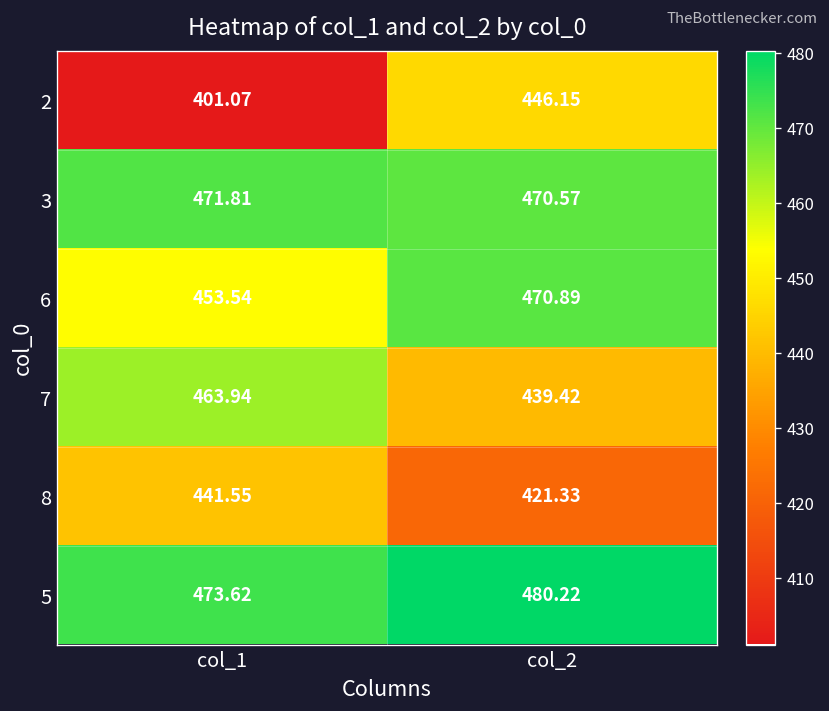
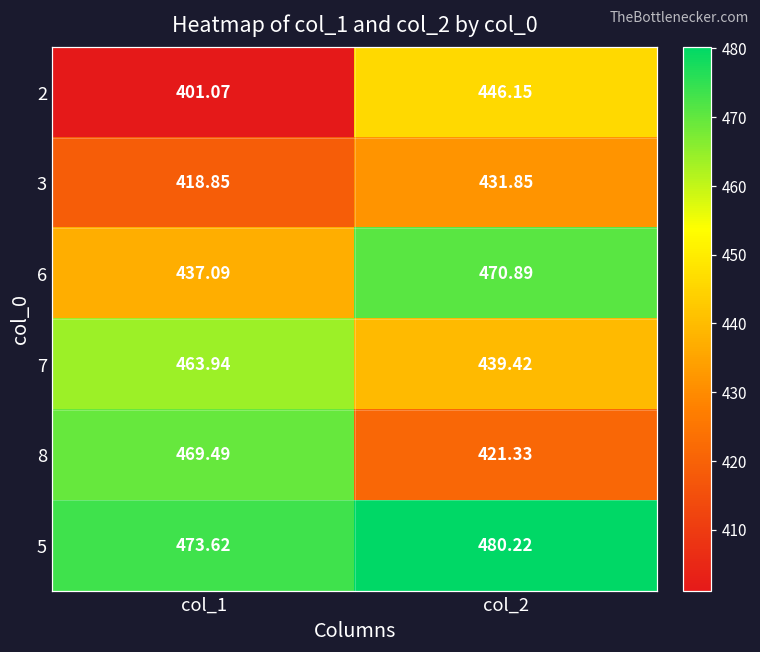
  {
    "2": {
      "col_1": 401.07,
      "col_2": 446.15
    },
    "3": {
-     "col_1": 471.81,
-     "col_2": 470.57
+     "col_1": 418.85,
+     "col_2": 431.85
    },
    "6": {
-     "col_1": 453.54,
+     "col_1": 437.09,
      "col_2": 470.89
    },
    "7": {
      "col_1": 463.94,
      "col_2": 439.42
    },
    "8": {
-     "col_1": 441.55,
+     "col_1": 469.49,
      "col_2": 421.33
    },
    "5": {
      "col_1": 473.62,
      "col_2": 480.22
    }
  }
